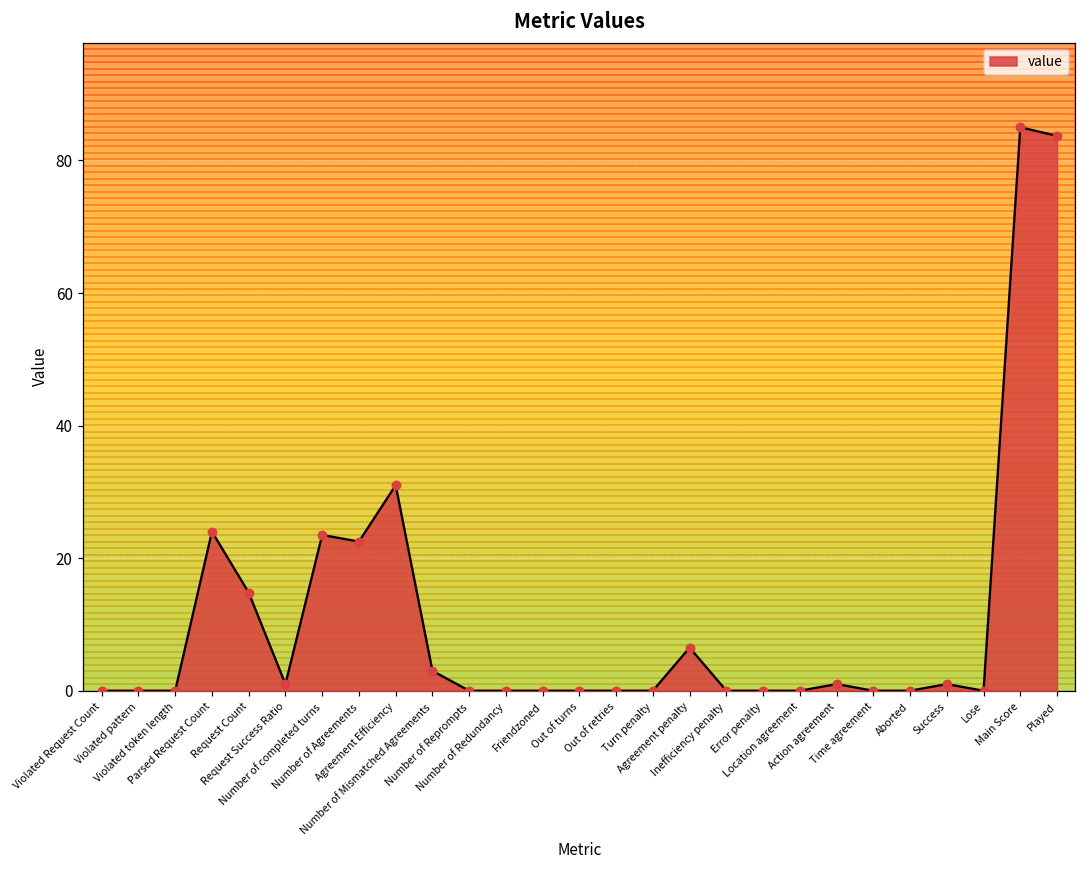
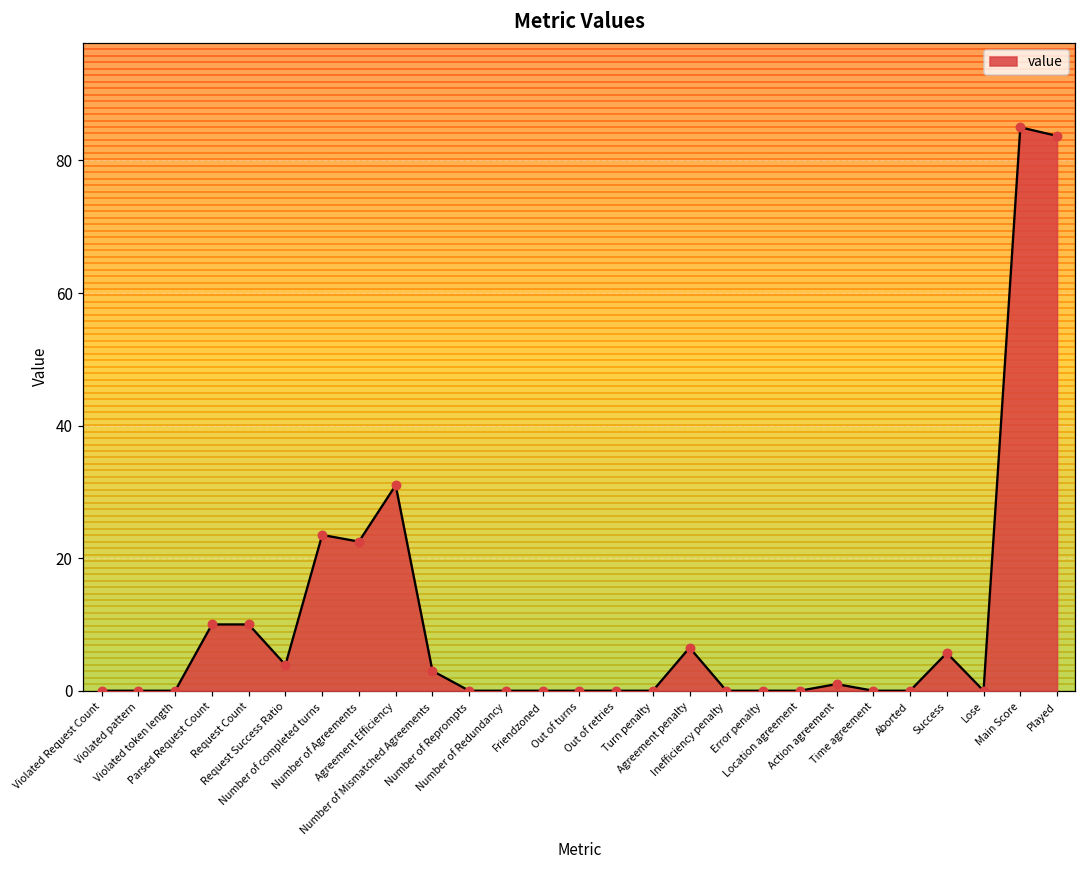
  {
    "Violated Request Count": 0,
    "Violated pattern": 0,
    "Violated token length": 0,
-   "Parsed Request Count": 24,
-   "Request Count": 15,
-   "Request Success Ratio": 1,
+   "Parsed Request Count": 10,
+   "Request Count": 10,
+   "Request Success Ratio": 4,
    "Number of completed turns": 24,
    "Number of Agreements": 23,
    "Agreement Efficiency": 31,
    "Number of Mismatched Agreements": 3,
    "Number of Reprompts": 0,
    "Number of Redundancy": 0,
    "Friendzoned": 0,
    "Out of turns": 0,
    "Out of retries": 0,
    "Turn penalty": 0,
    "Agreement penalty": 7,
    "Inefficiency penalty": 0,
    "Error penalty": 0,
    "Location agreement": 0,
    "Action agreement": 1,
    "Time agreement": 0,
    "Aborted": 0,
-   "Success": 1,
+   "Success": 6,
    "Lose": 0,
    "Main Score": 85,
    "Played": 84
  }
